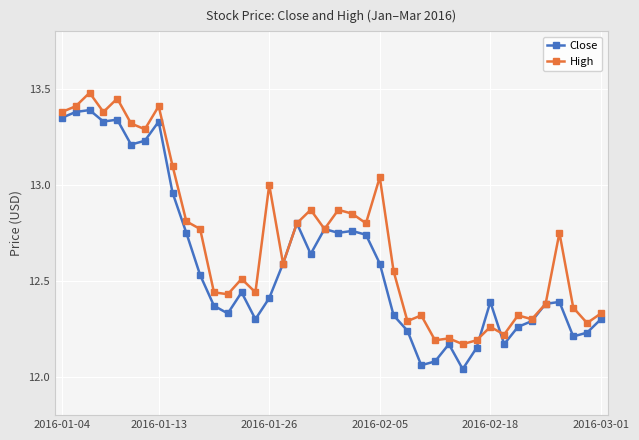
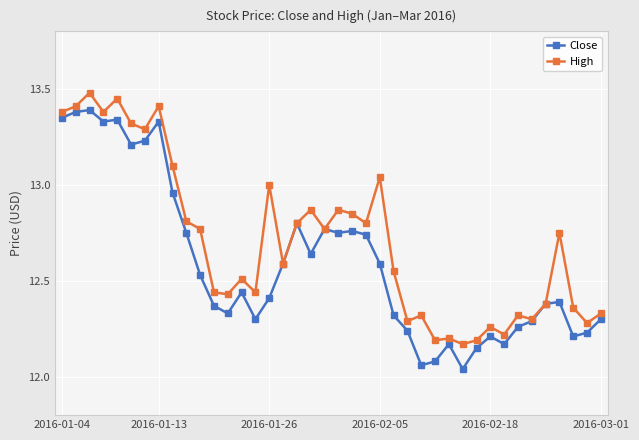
  {
    "Close": {
      "2016-01-04": 13.35,
      "2016-01-13": 13.33,
      "2016-01-26": 12.41,
      "2016-02-05": 12.59,
-     "2016-02-18": 12.39,
+     "2016-02-18": 12.21,
      "2016-03-01": 12.30
    },
    "High": {
      "2016-01-04": 13.38,
      "2016-01-13": 13.41,
      "2016-01-26": 13.00,
      "2016-02-05": 13.04,
      "2016-02-18": 12.26,
      "2016-03-01": 12.33
    }
  }
